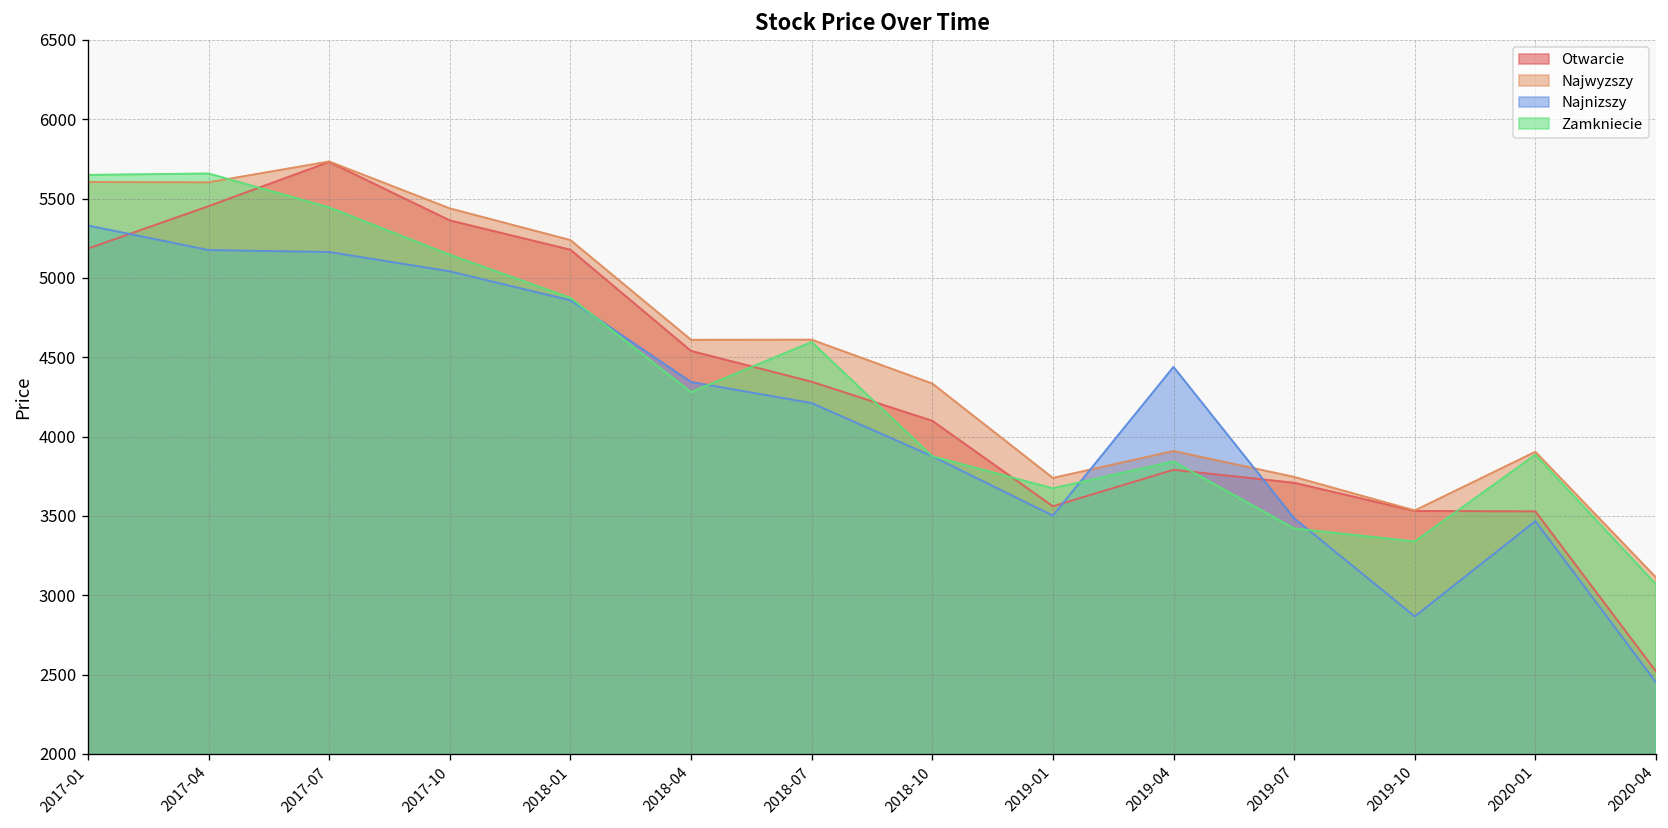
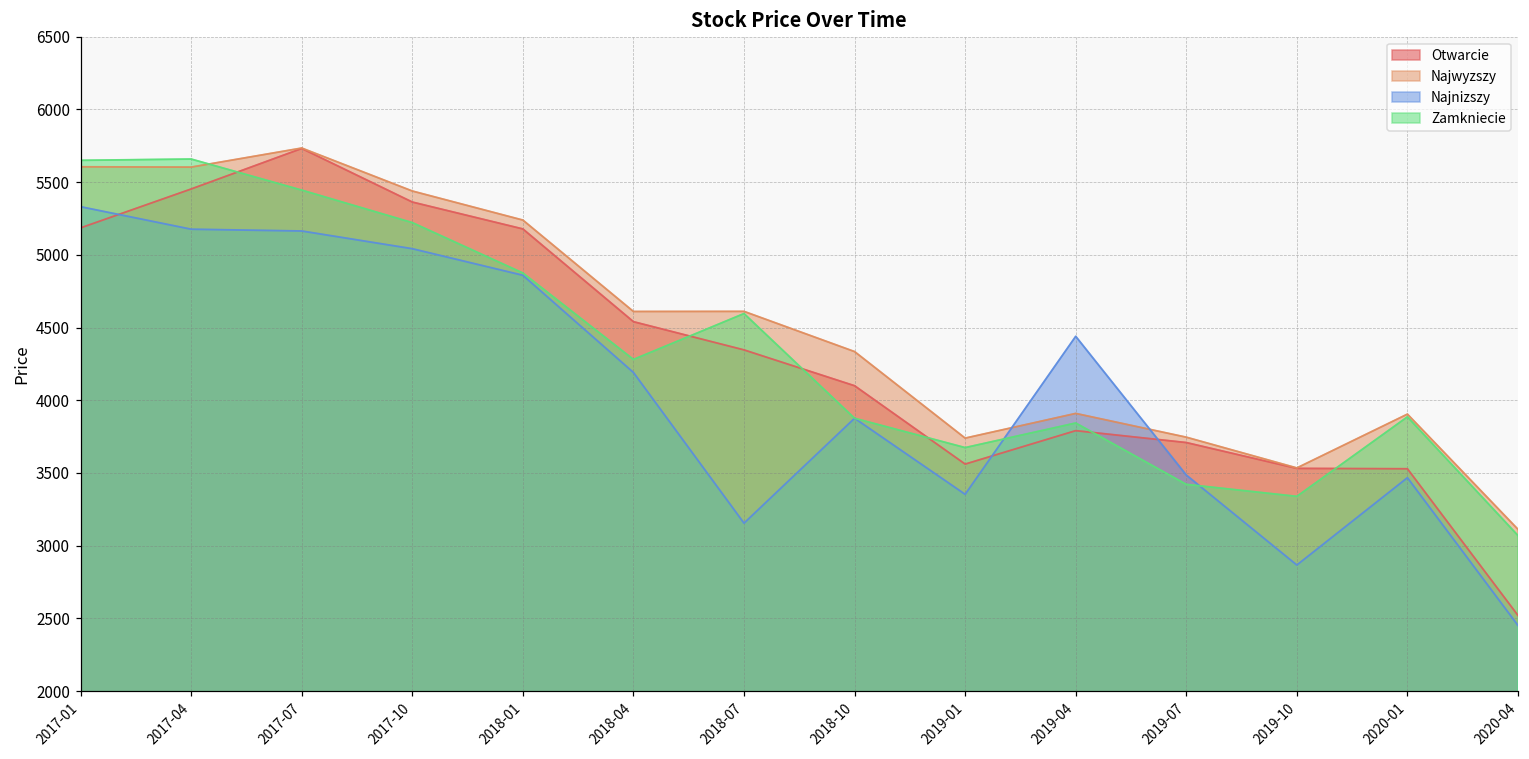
  {
    "Najnizszy": {
      "2017-01": 5330,
      "2017-04": 5180,
      "2017-07": 5160,
      "2017-10": 5040,
-     "2018-04": 4340,
-     "2018-07": 4210,
-     "2019-01": 3500,
+     "2018-04": 4190,
+     "2018-07": 3150,
+     "2019-01": 3350,
      "2019-04": 4440,
      "2019-07": 3490,
      "2019-10": 2870,
      "2020-01": 3470,
      "2020-04": 2450
    },
    "Zamkniecie": {
      "2017-01": 5650,
      "2017-04": 5660,
      "2017-07": 5440,
-     "2017-10": 5150,
+     "2017-10": 5220,
      "2018-04": 4280,
      "2019-01": 3670,
      "2019-04": 3840,
      "2019-07": 3420,
      "2019-10": 3340,
      "2020-04": 3070
    }
  }
